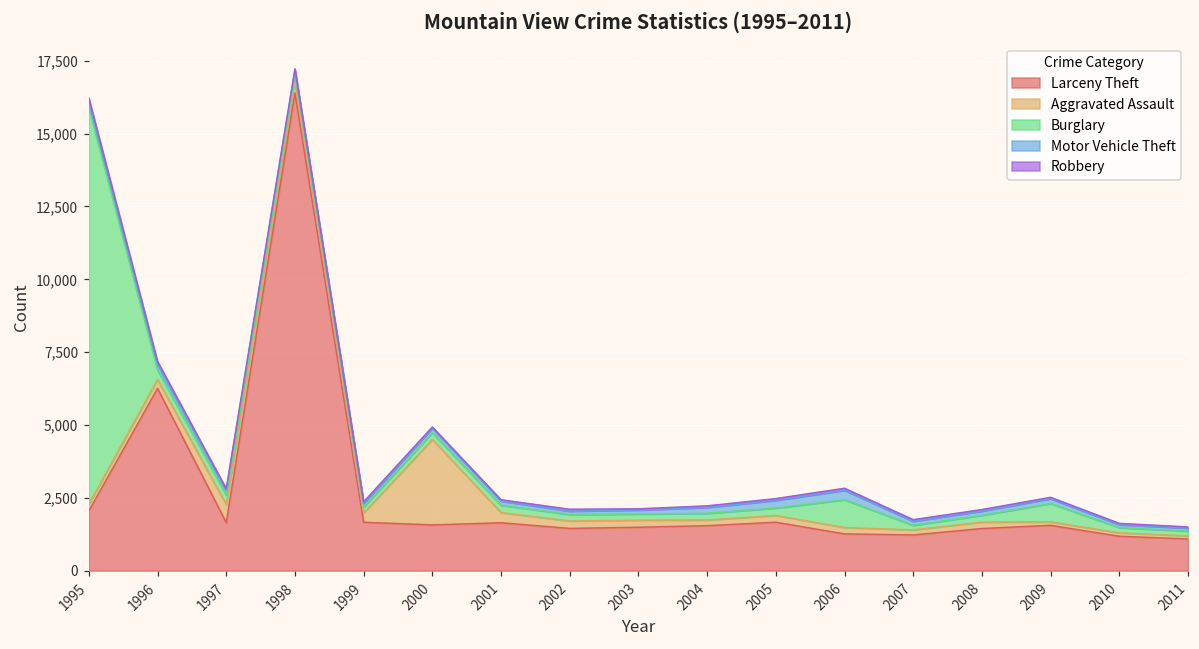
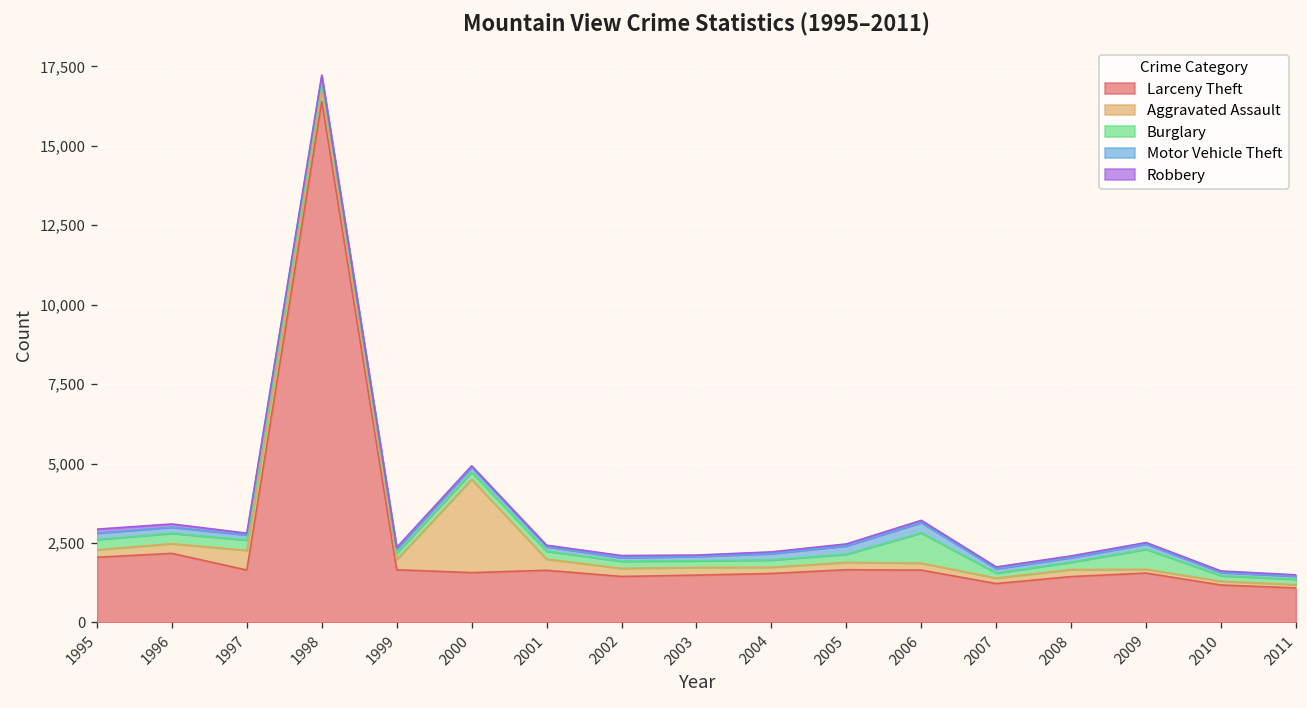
  {
    "Larceny Theft": {
      "1995": "2,100",
-     "1996": "6,300",
+     "1996": "2,200",
      "1997": "1,700",
      "1998": "16,400",
      "1999": "1,700",
      "2000": "1,600",
      "2001": "1,600",
      "2002": "1,400",
      "2003": "1,500",
      "2004": "1,500",
      "2005": "1,700",
-     "2006": "1,300",
+     "2006": "1,600",
      "2007": "1,200",
      "2008": "1,400",
      "2009": "1,600",
      "2010": "1,200",
      "2011": "1,100"
    },
    "Aggravated Assault": {
      "1995": "200",
      "1996": "300",
      "1997": "600",
      "1998": "400",
      "1999": "300",
      "2000": "2,900",
      "2001": "400",
      "2002": "300",
      "2003": "200",
      "2004": "200",
      "2005": "200",
      "2006": "200",
      "2007": "200",
      "2008": "200",
      "2009": "100",
      "2010": "100",
      "2011": "100"
    },
    "Burglary": {
-     "1995": "13,600",
+     "1995": "300",
      "1996": "300",
      "1997": "300",
      "1998": "200",
      "1999": "200",
      "2000": "200",
      "2001": "300",
      "2002": "200",
      "2003": "200",
      "2004": "200",
      "2005": "300",
      "2006": "1,000",
      "2007": "200",
      "2008": "200",
      "2009": "600",
      "2010": "200",
      "2011": "200"
    },
    "Motor Vehicle Theft": {
      "1995": "200",
      "1996": "200"
    },
    "Robbery": {
      "1995": "100",
      "1996": "100"
    }
  }
